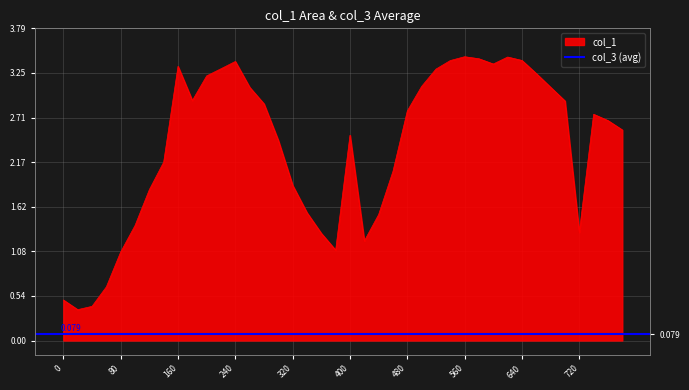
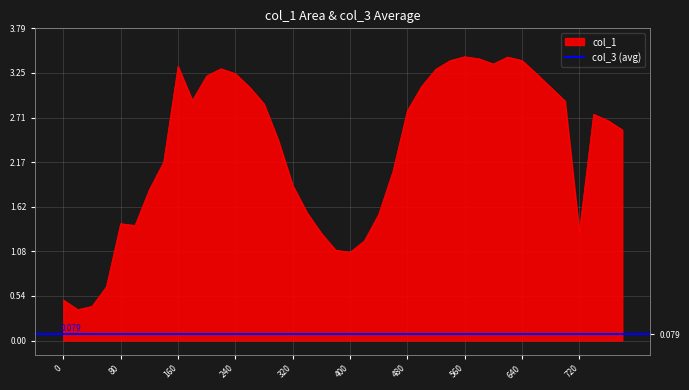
  {
    "0": 0.5,
-   "80": 1.1,
+   "80": 1.4,
    "160": 3.3,
-   "240": 3.4,
+   "240": 3.2,
    "320": 1.9,
-   "400": 2.5,
+   "400": 1.1,
    "480": 2.8,
    "560": 3.4,
    "640": 3.4,
    "720": 1.3
  }
